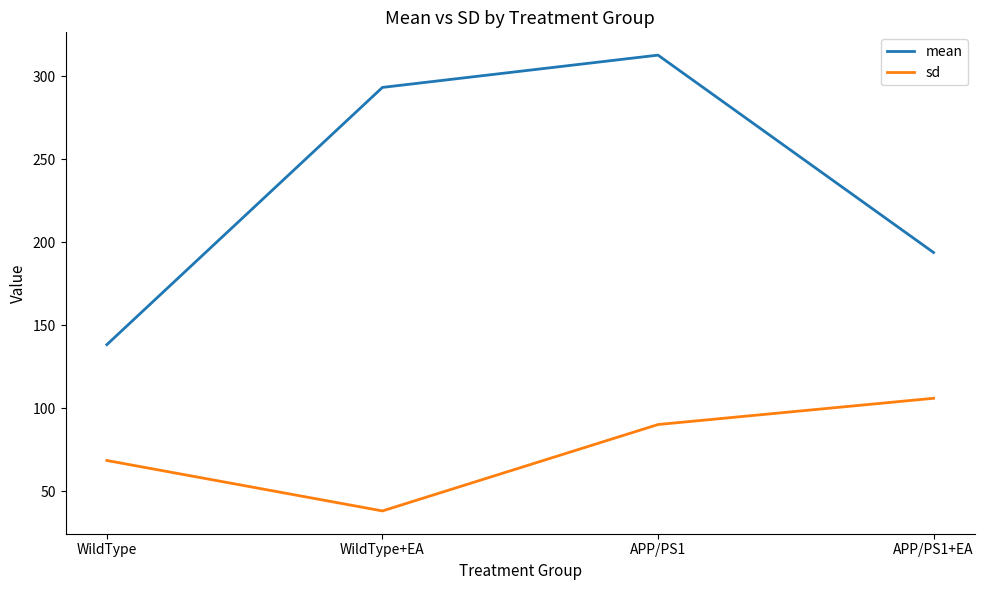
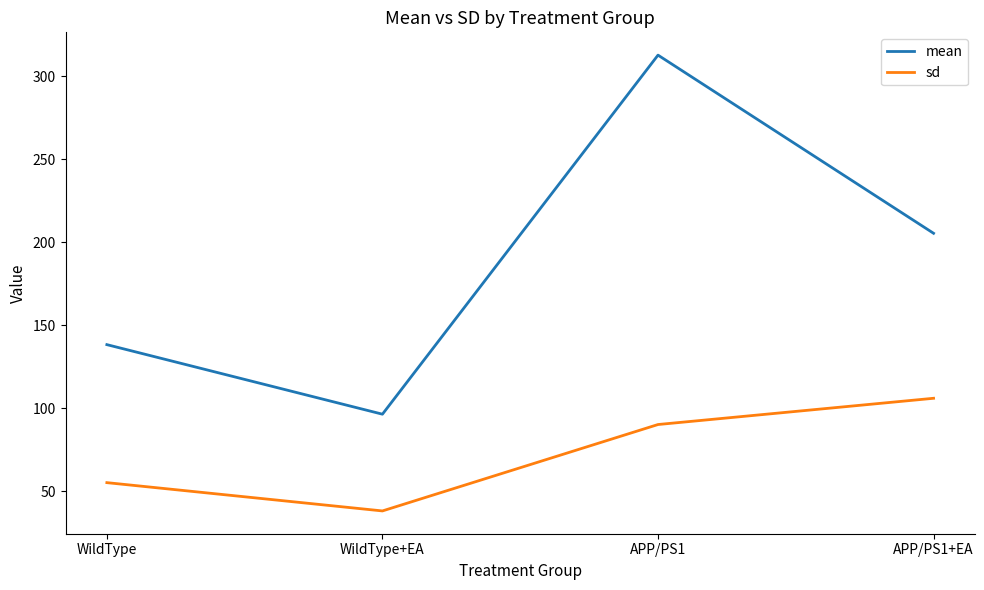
  {
    "mean": {
      "WildType": 138,
-     "WildType+EA": 293,
+     "WildType+EA": 96,
      "APP/PS1": 313,
-     "APP/PS1+EA": 194
+     "APP/PS1+EA": 205
    },
    "sd": {
-     "WildType": 68,
+     "WildType": 55,
      "WildType+EA": 38,
      "APP/PS1": 90,
      "APP/PS1+EA": 106
    }
  }
